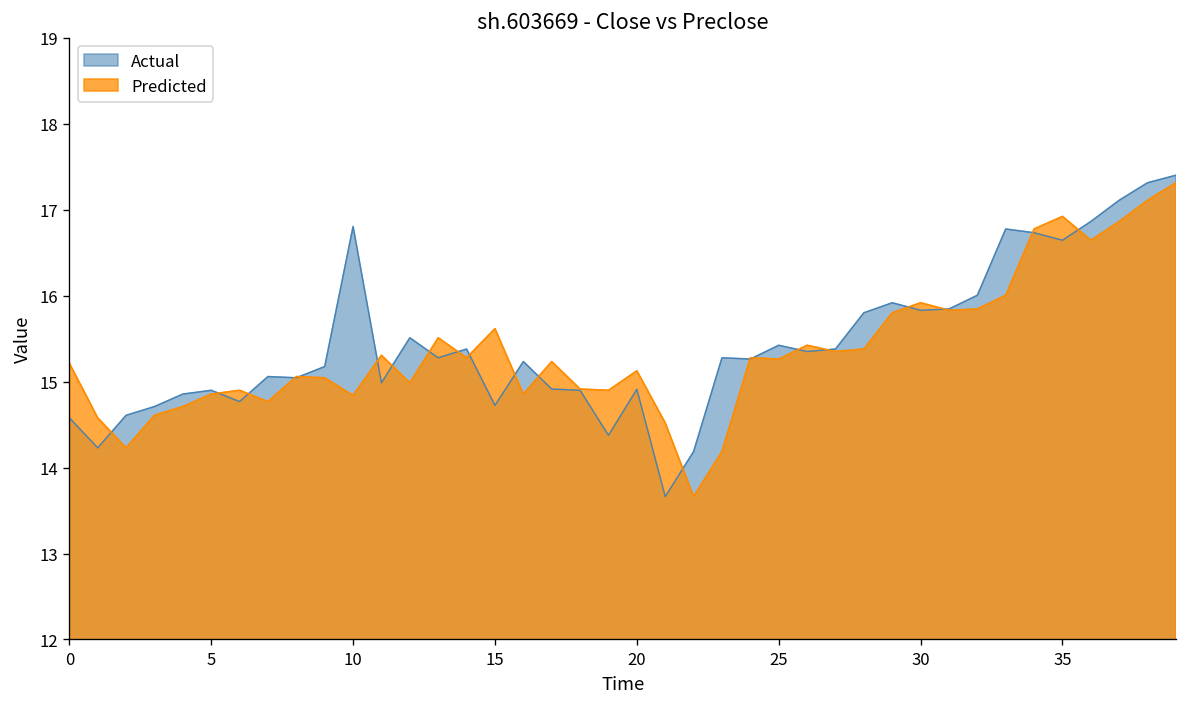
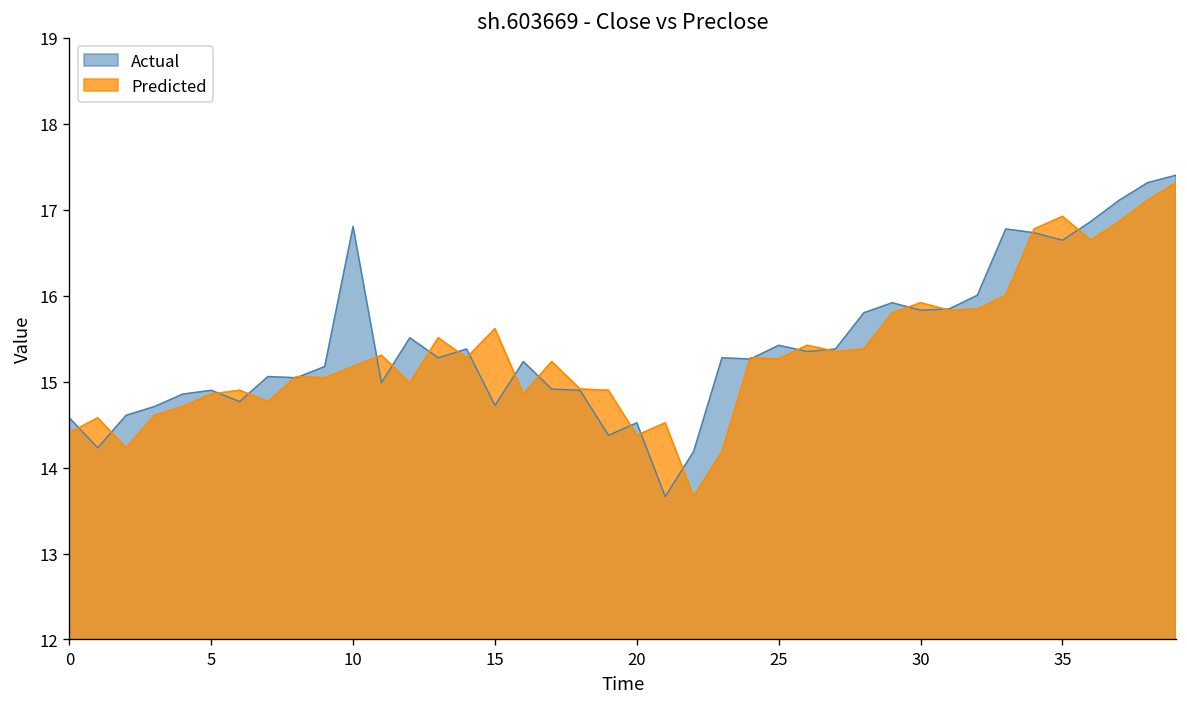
  {
    "Actual": {
      "0": 14.6,
      "5": 14.9,
      "10": 16.8,
      "15": 14.7,
-     "20": 14.9,
+     "20": 14.5,
      "25": 15.4,
      "30": 15.8,
      "35": 16.6
    },
    "Predicted": {
-     "0": 15.2,
+     "0": 14.4,
      "5": 14.9,
-     "10": 14.8,
+     "10": 15.2,
      "15": 15.6,
-     "20": 15.1,
+     "20": 14.4,
      "25": 15.3,
      "30": 15.9,
      "35": 16.9
    }
  }
